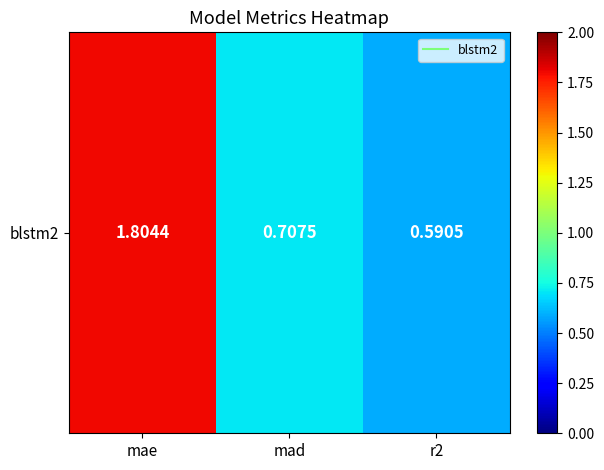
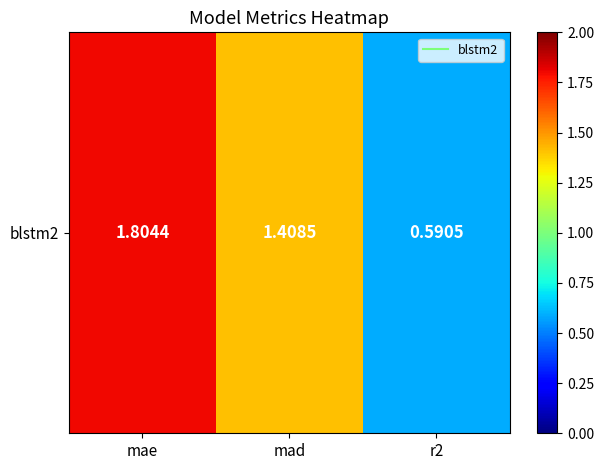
  {
    "blstm2": {
      "mae": 1.8044,
-     "mad": 0.7075,
+     "mad": 1.4085,
      "r2": 0.5905
    }
  }
